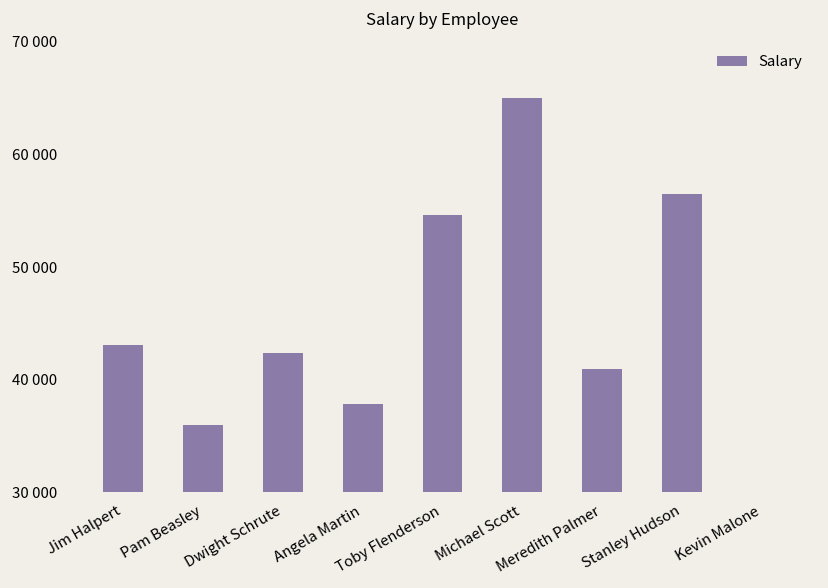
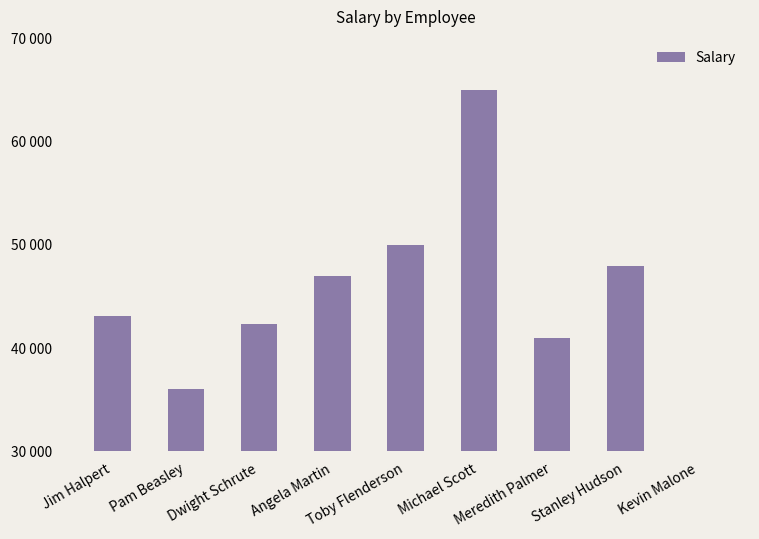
  {
    "Jim Halpert": 43000,
    "Pam Beasley": 36000,
    "Dwight Schrute": 42000,
-   "Angela Martin": 38000,
-   "Toby Flenderson": 55000,
+   "Angela Martin": 47000,
+   "Toby Flenderson": 50000,
    "Michael Scott": 65000,
    "Meredith Palmer": 41000,
-   "Stanley Hudson": 56000
+   "Stanley Hudson": 48000
  }
